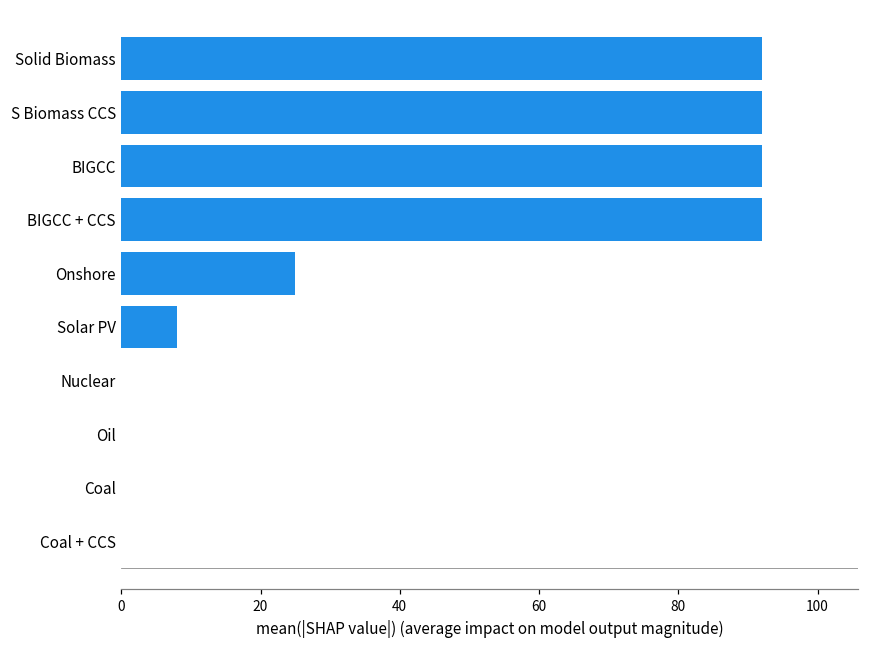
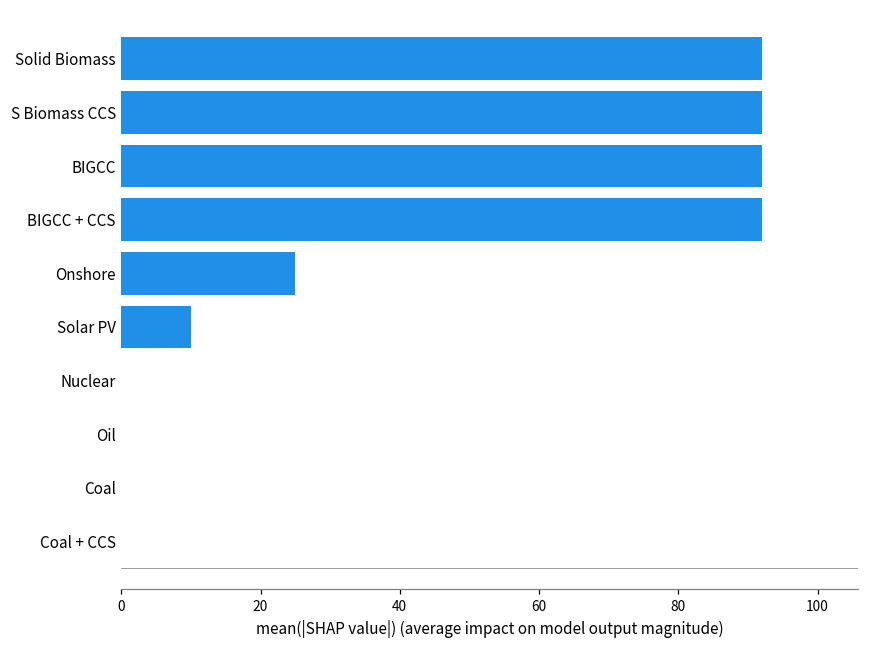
  {
    "Solid Biomass": 92,
    "S Biomass CCS": 92,
    "BIGCC": 92,
    "BIGCC + CCS": 92,
    "Onshore": 25,
-   "Solar PV": 8,
+   "Solar PV": 10,
    "Nuclear": 0,
    "Oil": 0,
    "Coal": 0,
    "Coal + CCS": 0
  }
